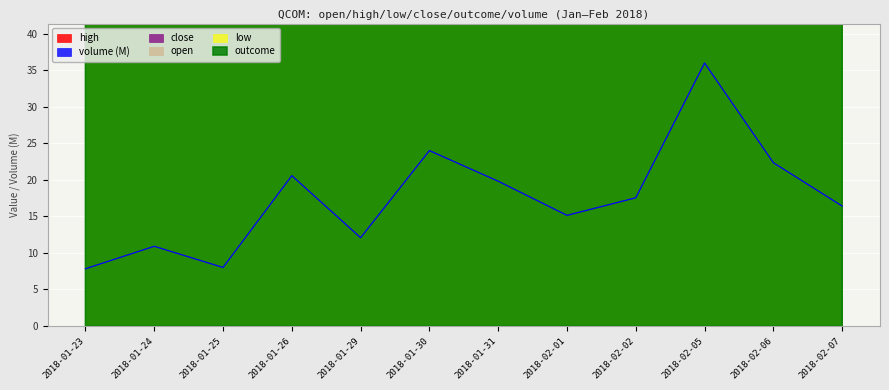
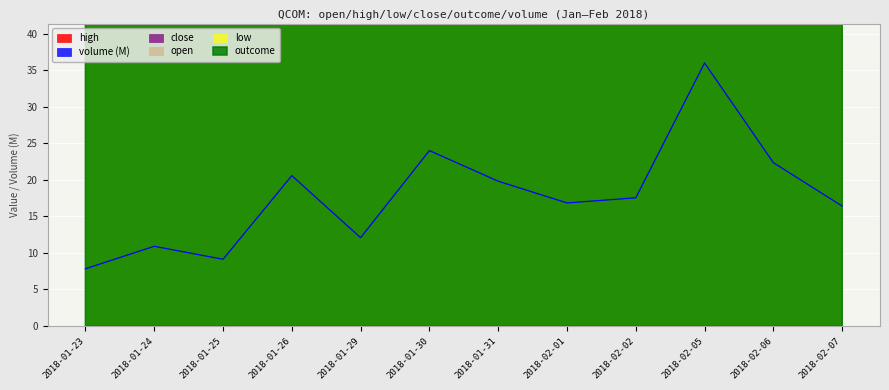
  {
    "volume (M)": {
      "2018-01-23": 8,
      "2018-01-24": 11,
-     "2018-01-25": 8,
+     "2018-01-25": 9,
      "2018-01-26": 21,
      "2018-01-29": 12,
      "2018-01-30": 24,
      "2018-01-31": 20,
-     "2018-02-01": 15,
+     "2018-02-01": 17,
      "2018-02-02": 18,
      "2018-02-05": 36,
      "2018-02-06": 22,
      "2018-02-07": 16
    }
  }
